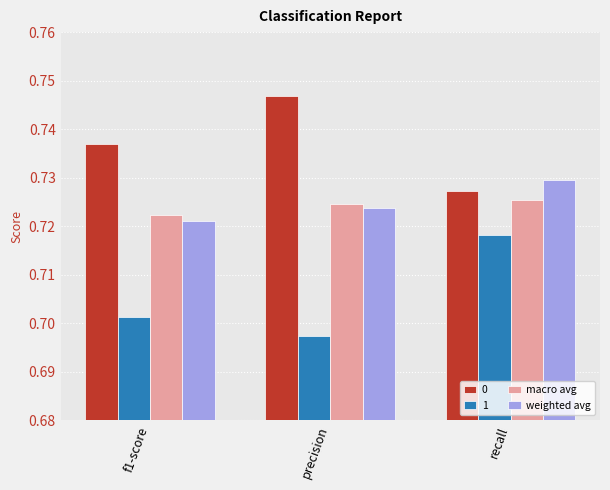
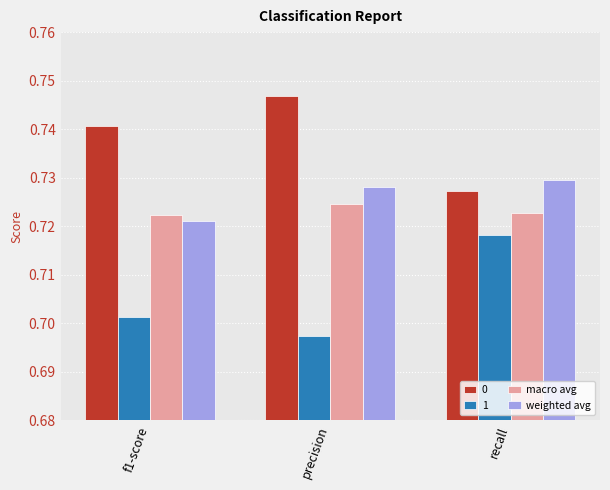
  {
    "0": {
-     "f1-score": 0.737,
+     "f1-score": 0.741,
      "precision": 0.747,
      "recall": 0.727
    },
    "1": {
      "f1-score": 0.701,
      "precision": 0.697,
      "recall": 0.718
    },
    "macro avg": {
      "f1-score": 0.722,
      "precision": 0.725,
-     "recall": 0.725
+     "recall": 0.723
    },
    "weighted avg": {
      "f1-score": 0.721,
-     "precision": 0.724,
+     "precision": 0.728,
      "recall": 0.729
    }
  }
